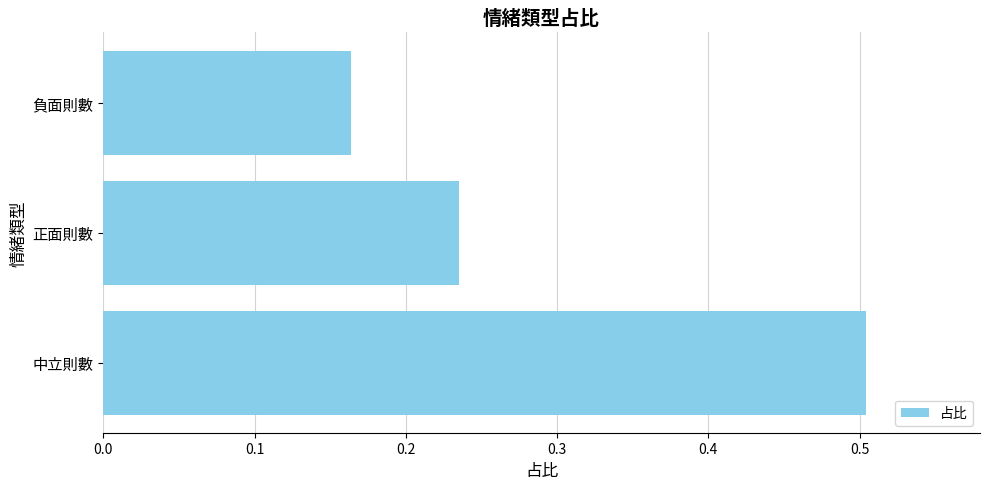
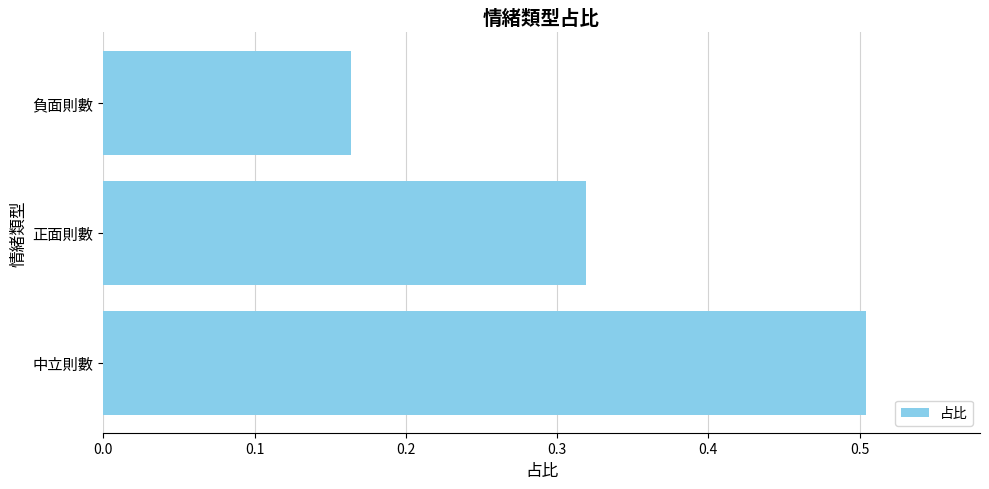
  {
    "負面則數": 0.164,
-   "正面則數": 0.235,
+   "正面則數": 0.319,
    "中立則數": 0.504
  }
